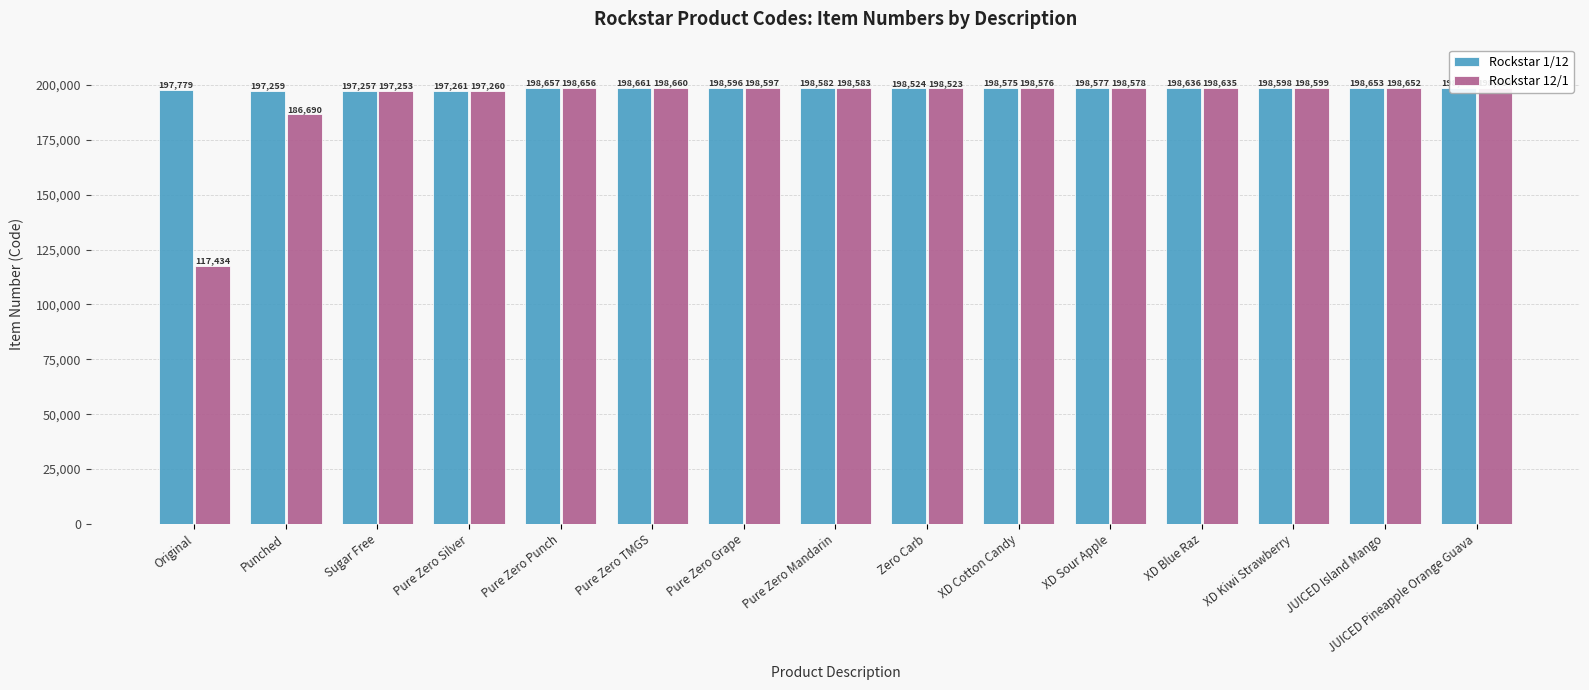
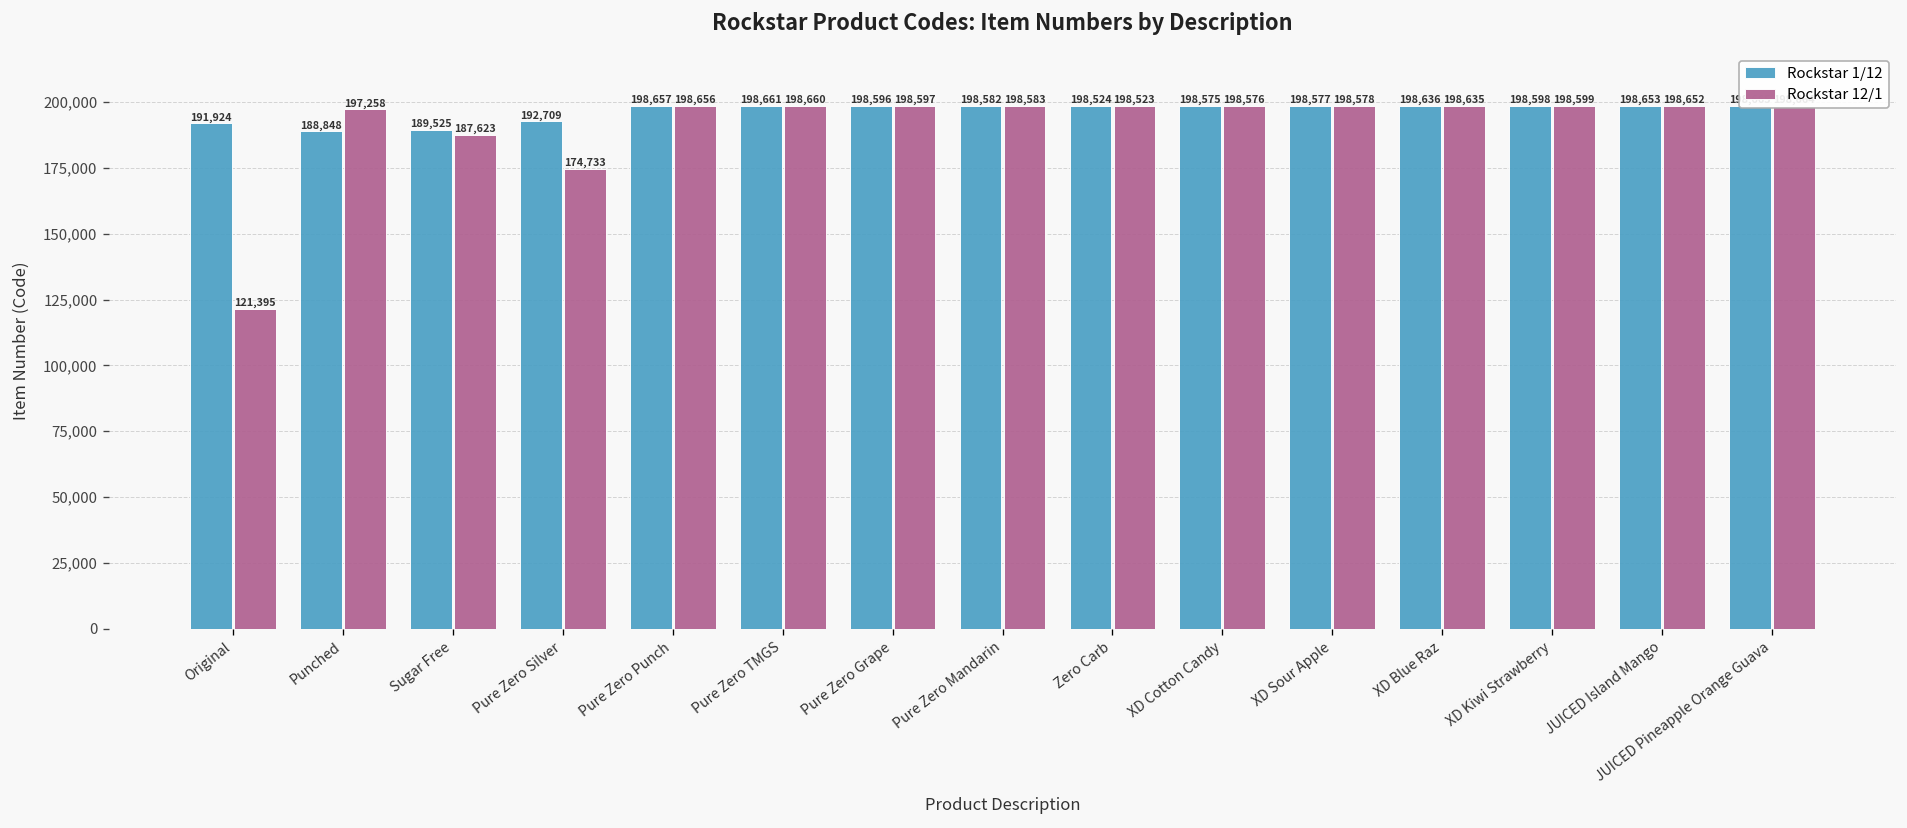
  {
    "Rockstar 1/12": {
-     "Original": "197,779",
-     "Punched": "197,259",
-     "Sugar Free": "197,257",
-     "Pure Zero Silver": "197,261",
+     "Original": "191,924",
+     "Punched": "188,848",
+     "Sugar Free": "189,525",
+     "Pure Zero Silver": "192,709",
      "Pure Zero Punch": "198,657",
      "Pure Zero TMGS": "198,661",
      "Pure Zero Grape": "198,596",
      "Pure Zero Mandarin": "198,582",
      "Zero Carb": "198,524",
      "XD Cotton Candy": "198,575",
      "XD Sour Apple": "198,577",
      "XD Blue Raz": "198,636",
      "XD Kiwi Strawberry": "198,598",
      "JUICED Island Mango": "198,653"
    },
    "Rockstar 12/1": {
-     "Original": "117,434",
-     "Punched": "186,690",
-     "Sugar Free": "197,253",
-     "Pure Zero Silver": "197,260",
+     "Original": "121,395",
+     "Punched": "197,258",
+     "Sugar Free": "187,623",
+     "Pure Zero Silver": "174,733",
      "Pure Zero Punch": "198,656",
      "Pure Zero TMGS": "198,660",
      "Pure Zero Grape": "198,597",
      "Pure Zero Mandarin": "198,583",
      "Zero Carb": "198,523",
      "XD Cotton Candy": "198,576",
      "XD Sour Apple": "198,578",
      "XD Blue Raz": "198,635",
      "XD Kiwi Strawberry": "198,599",
      "JUICED Island Mango": "198,652"
    }
  }
